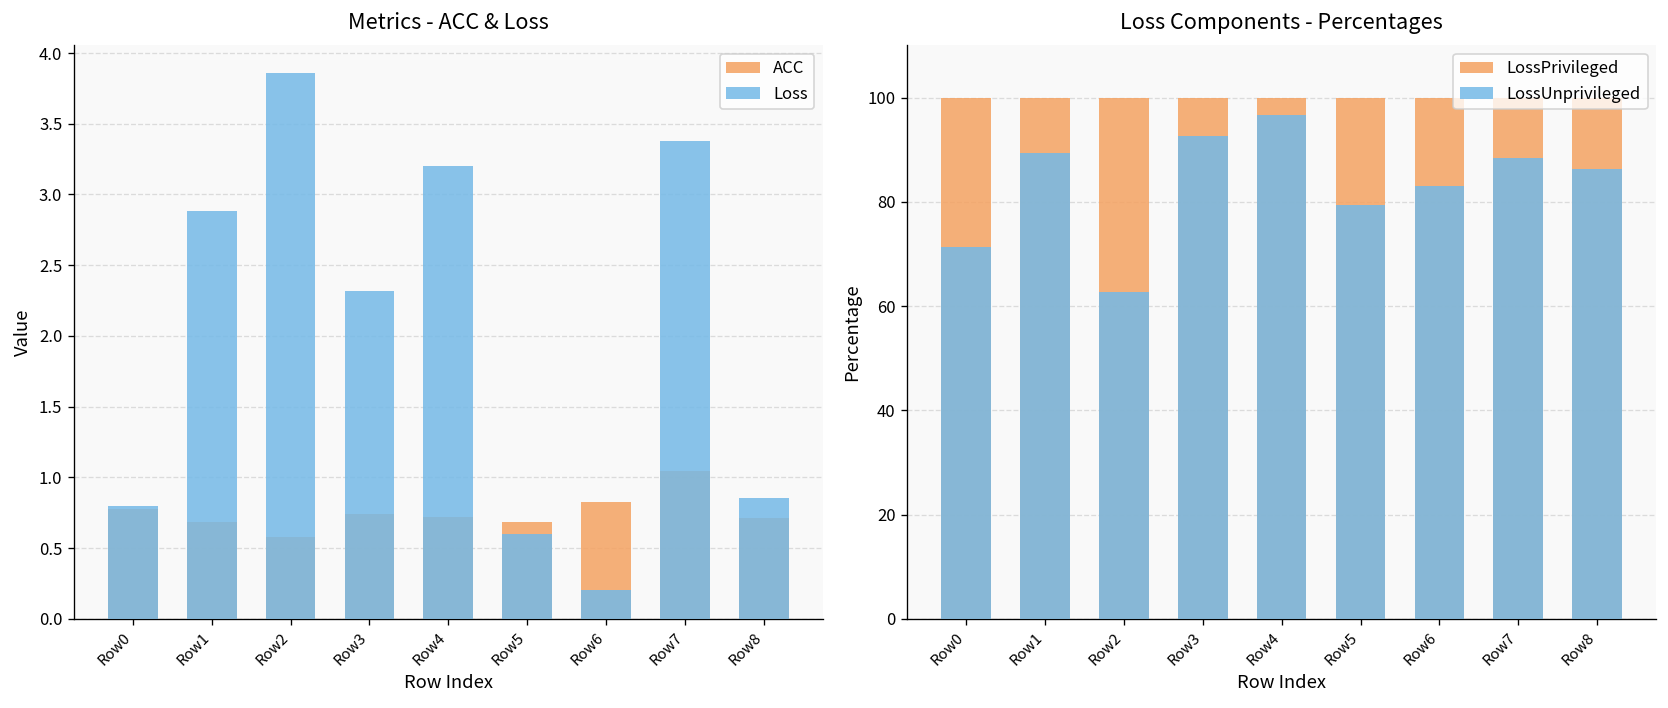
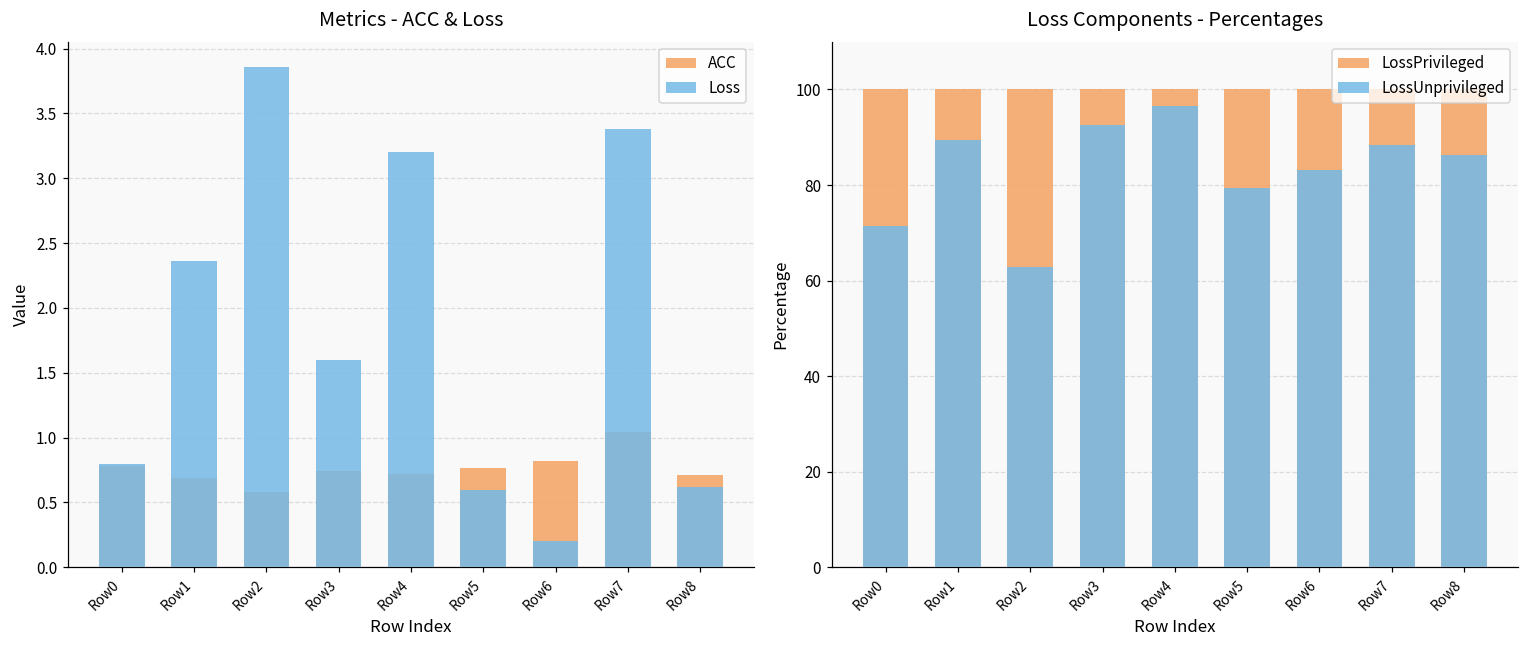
  {
    "Metrics - ACC & Loss": {
      "ACC": {
-       "Row5": 0.68,
+       "Row5": 0.77,
        "Row6": 0.82
      },
      "Loss": {
        "Row0": 0.80,
-       "Row1": 2.89,
+       "Row1": 2.36,
        "Row2": 3.86,
-       "Row3": 2.32,
+       "Row3": 1.60,
        "Row4": 3.20,
        "Row7": 3.38,
-       "Row8": 0.85
+       "Row8": 0.62
      }
    },
    "Loss Components - Percentages": {
      "LossPrivileged": {
        "Row0": 100,
        "Row1": 100,
        "Row2": 100,
        "Row3": 100,
        "Row4": 100,
        "Row5": 100,
        "Row6": 100
      }
    }
  }
